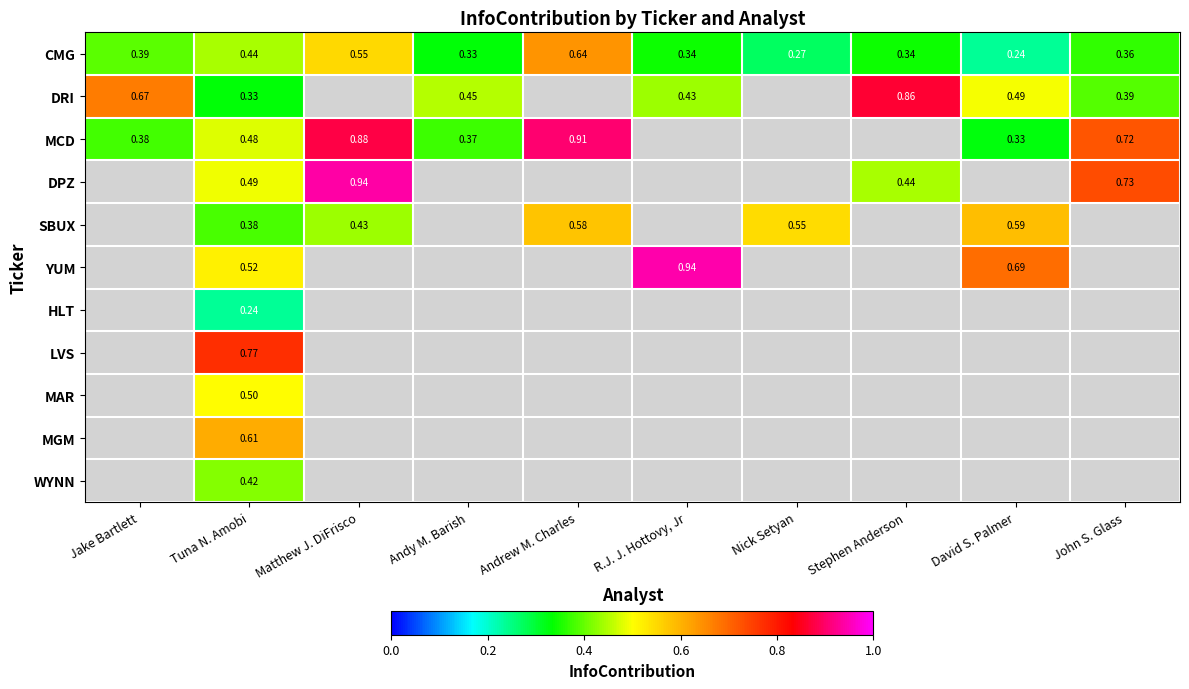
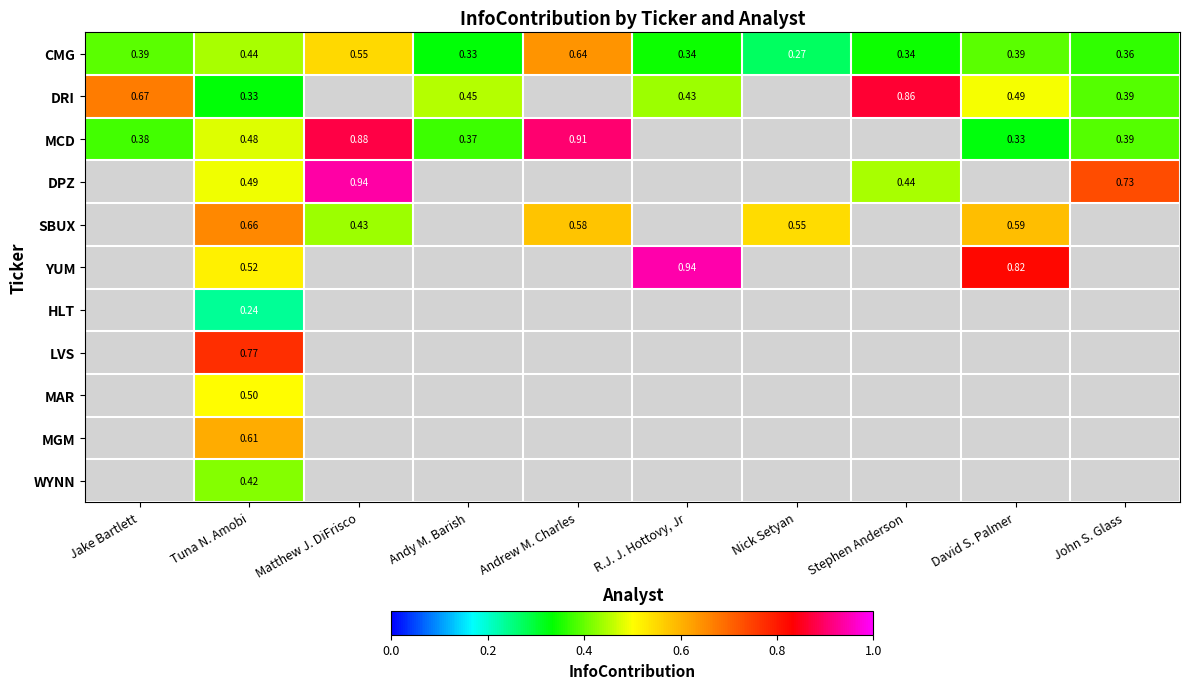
  {
    "CMG": {
      "Jake Bartlett": 0.39,
      "Tuna N. Amobi": 0.44,
      "Matthew J. DiFrisco": 0.55,
      "Andy M. Barish": 0.33,
      "Andrew M. Charles": 0.64,
      "R.J. J. Hottovy, Jr": 0.34,
      "Nick Setyan": 0.27,
      "Stephen Anderson": 0.34,
-     "David S. Palmer": 0.24,
+     "David S. Palmer": 0.39,
      "John S. Glass": 0.36
    },
    "DRI": {
      "Jake Bartlett": 0.67,
      "Tuna N. Amobi": 0.33,
      "Andy M. Barish": 0.45,
      "R.J. J. Hottovy, Jr": 0.43,
      "Stephen Anderson": 0.86,
      "David S. Palmer": 0.49,
      "John S. Glass": 0.39
    },
    "MCD": {
      "Jake Bartlett": 0.38,
      "Tuna N. Amobi": 0.48,
      "Matthew J. DiFrisco": 0.88,
      "Andy M. Barish": 0.37,
      "Andrew M. Charles": 0.91,
      "David S. Palmer": 0.33,
-     "John S. Glass": 0.72
+     "John S. Glass": 0.39
    },
    "DPZ": {
      "Tuna N. Amobi": 0.49,
      "Matthew J. DiFrisco": 0.94,
      "Stephen Anderson": 0.44,
      "John S. Glass": 0.73
    },
    "SBUX": {
-     "Tuna N. Amobi": 0.38,
+     "Tuna N. Amobi": 0.66,
      "Matthew J. DiFrisco": 0.43,
      "Andrew M. Charles": 0.58,
      "Nick Setyan": 0.55,
      "David S. Palmer": 0.59
    },
    "YUM": {
      "Tuna N. Amobi": 0.52,
      "R.J. J. Hottovy, Jr": 0.94,
-     "David S. Palmer": 0.69
+     "David S. Palmer": 0.82
    },
    "HLT": {
      "Tuna N. Amobi": 0.24
    },
    "LVS": {
      "Tuna N. Amobi": 0.77
    },
    "MAR": {
      "Tuna N. Amobi": 0.50
    },
    "MGM": {
      "Tuna N. Amobi": 0.61
    },
    "WYNN": {
      "Tuna N. Amobi": 0.42
    }
  }
